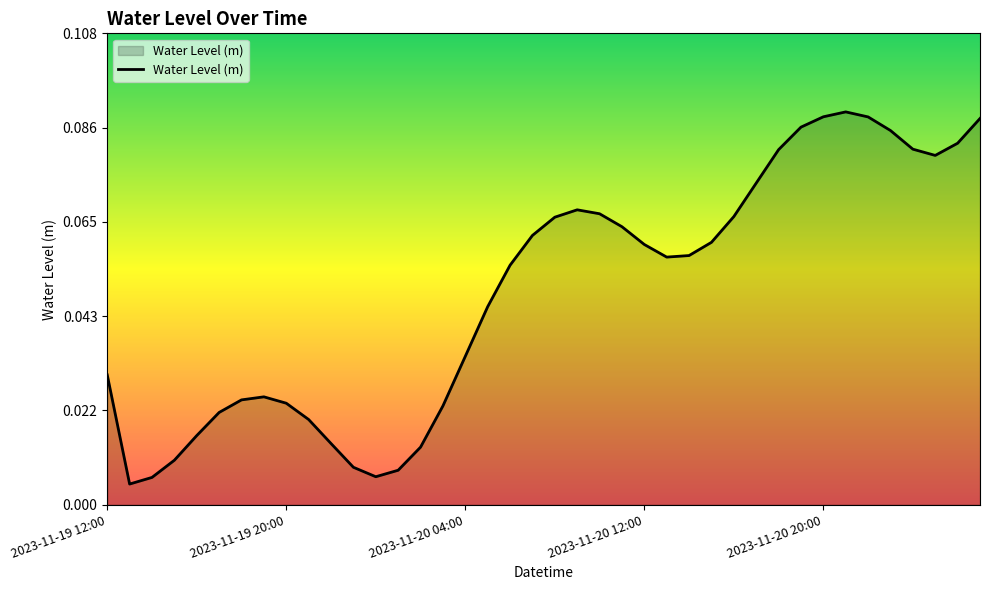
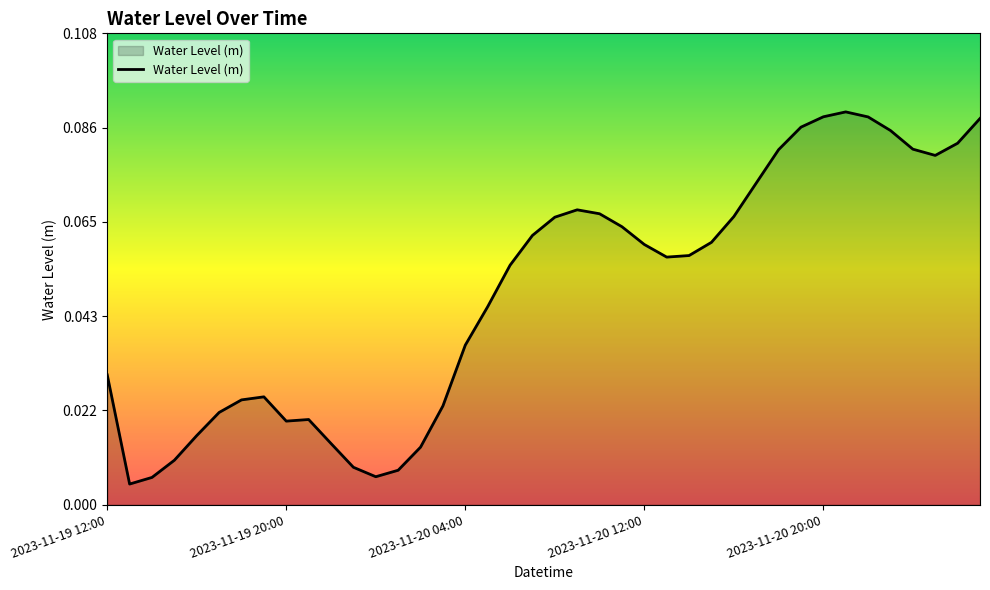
  {
    "2023-11-19 12:00": 0.030,
-   "2023-11-19 20:00": 0.023,
-   "2023-11-20 04:00": 0.034,
+   "2023-11-19 20:00": 0.019,
+   "2023-11-20 04:00": 0.036,
    "2023-11-20 12:00": 0.059,
    "2023-11-20 20:00": 0.089
  }
